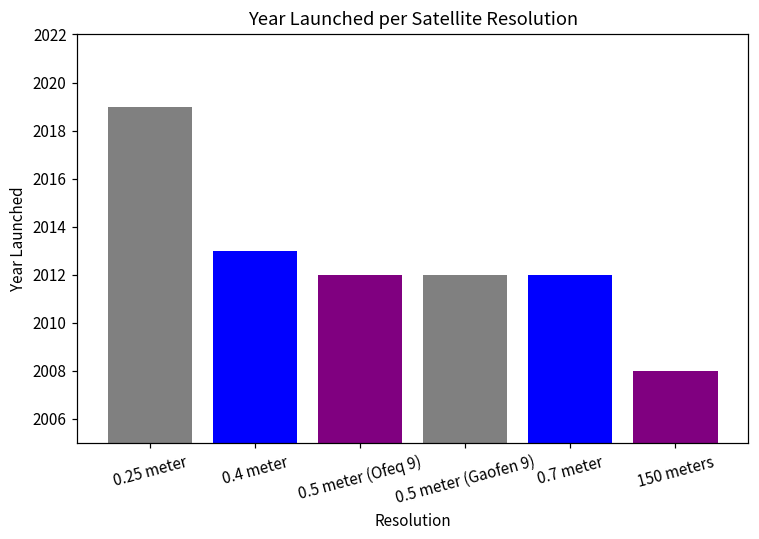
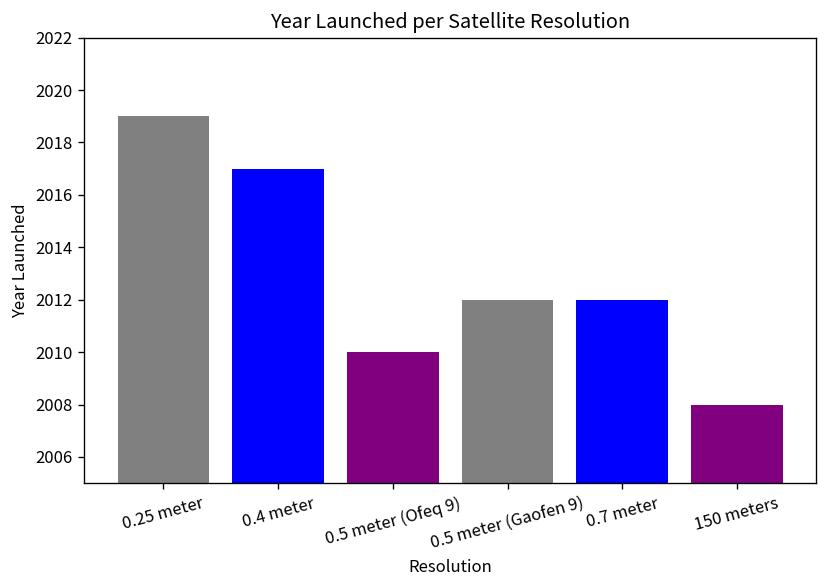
  {
    "0.25 meter": 2019,
-   "0.4 meter": 2013,
-   "0.5 meter (Ofeq 9)": 2012,
+   "0.4 meter": 2017,
+   "0.5 meter (Ofeq 9)": 2010,
    "0.5 meter (Gaofen 9)": 2012,
    "0.7 meter": 2012,
    "150 meters": 2008
  }
